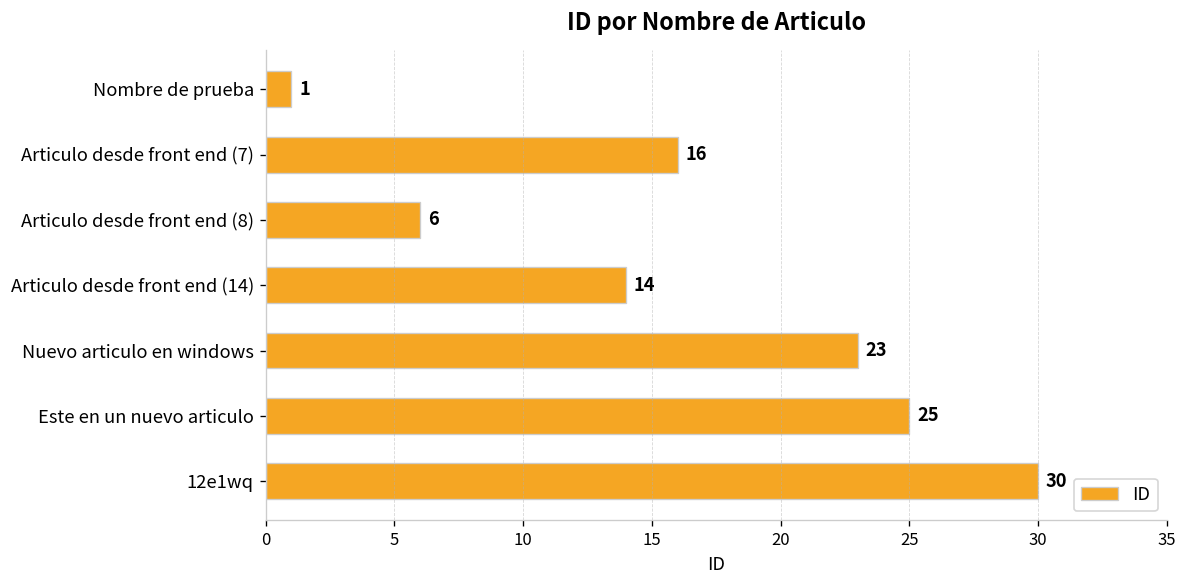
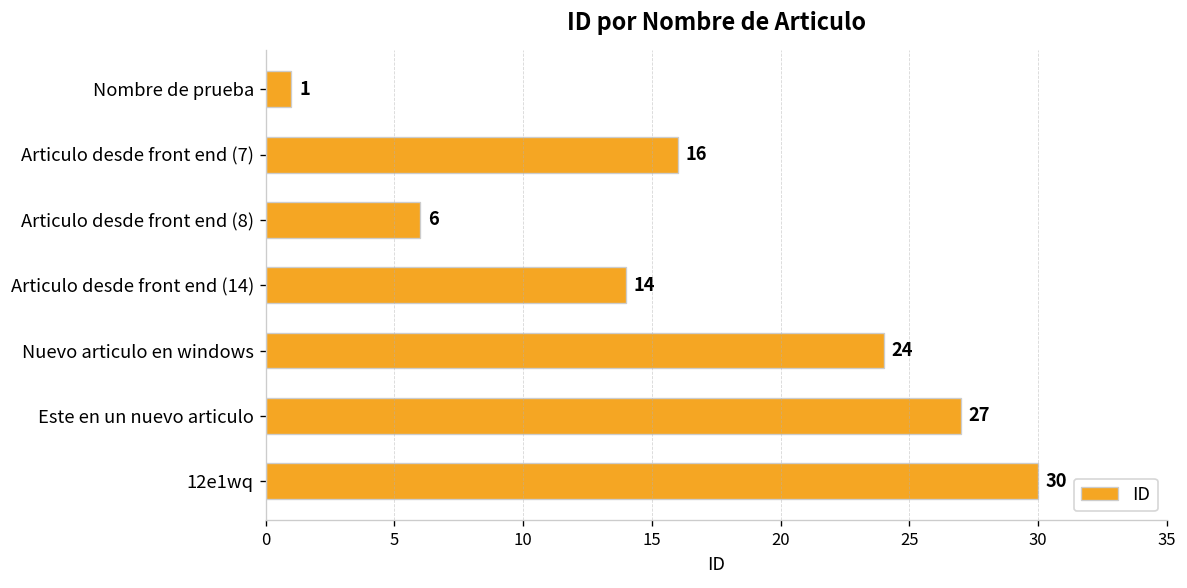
  {
    "Nombre de prueba": 1,
    "Articulo desde front end (7)": 16,
    "Articulo desde front end (8)": 6,
    "Articulo desde front end (14)": 14,
-   "Nuevo articulo en windows": 23,
-   "Este en un nuevo articulo": 25,
+   "Nuevo articulo en windows": 24,
+   "Este en un nuevo articulo": 27,
    "12e1wq": 30
  }
